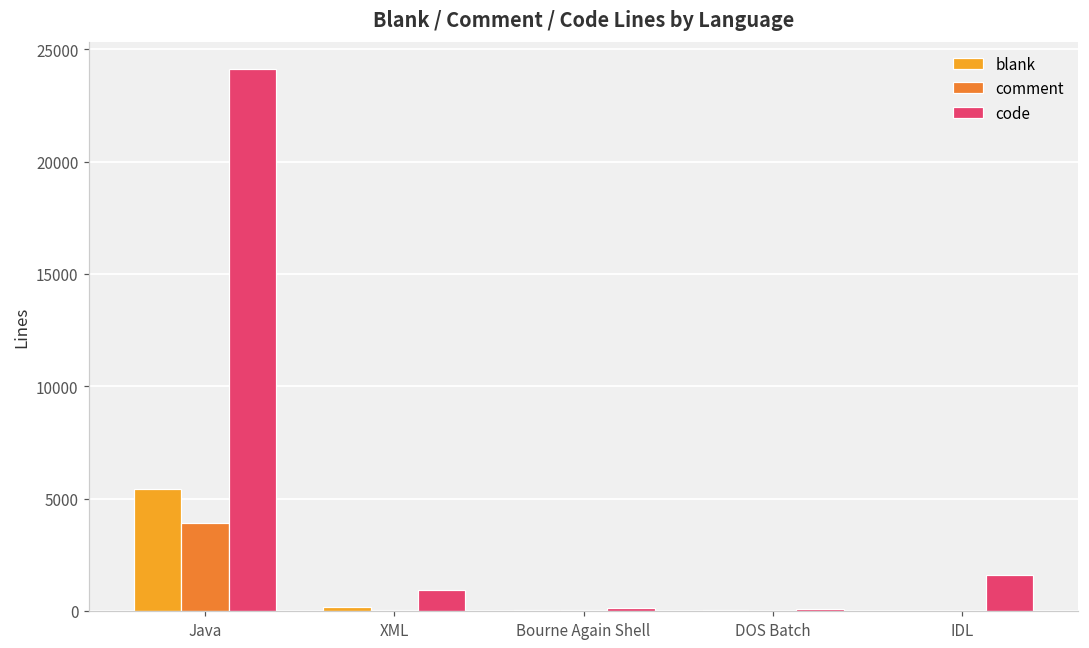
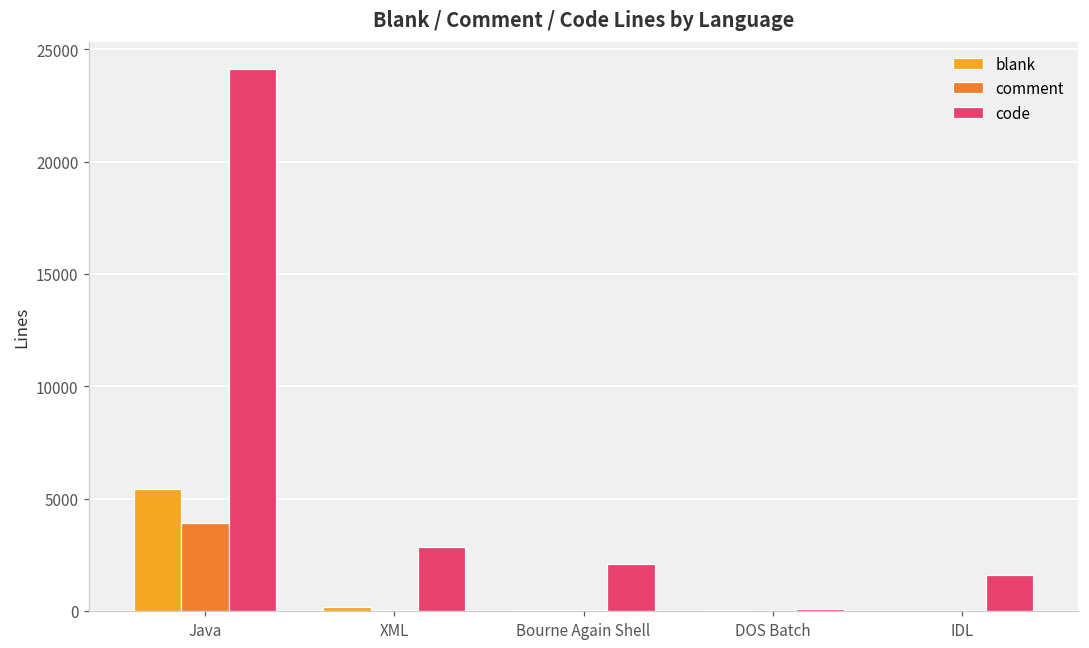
  {
    "code": {
      "Java": 24100,
-     "XML": 900,
-     "Bourne Again Shell": 100,
+     "XML": 2900,
+     "Bourne Again Shell": 2100,
      "IDL": 1600
    }
  }
